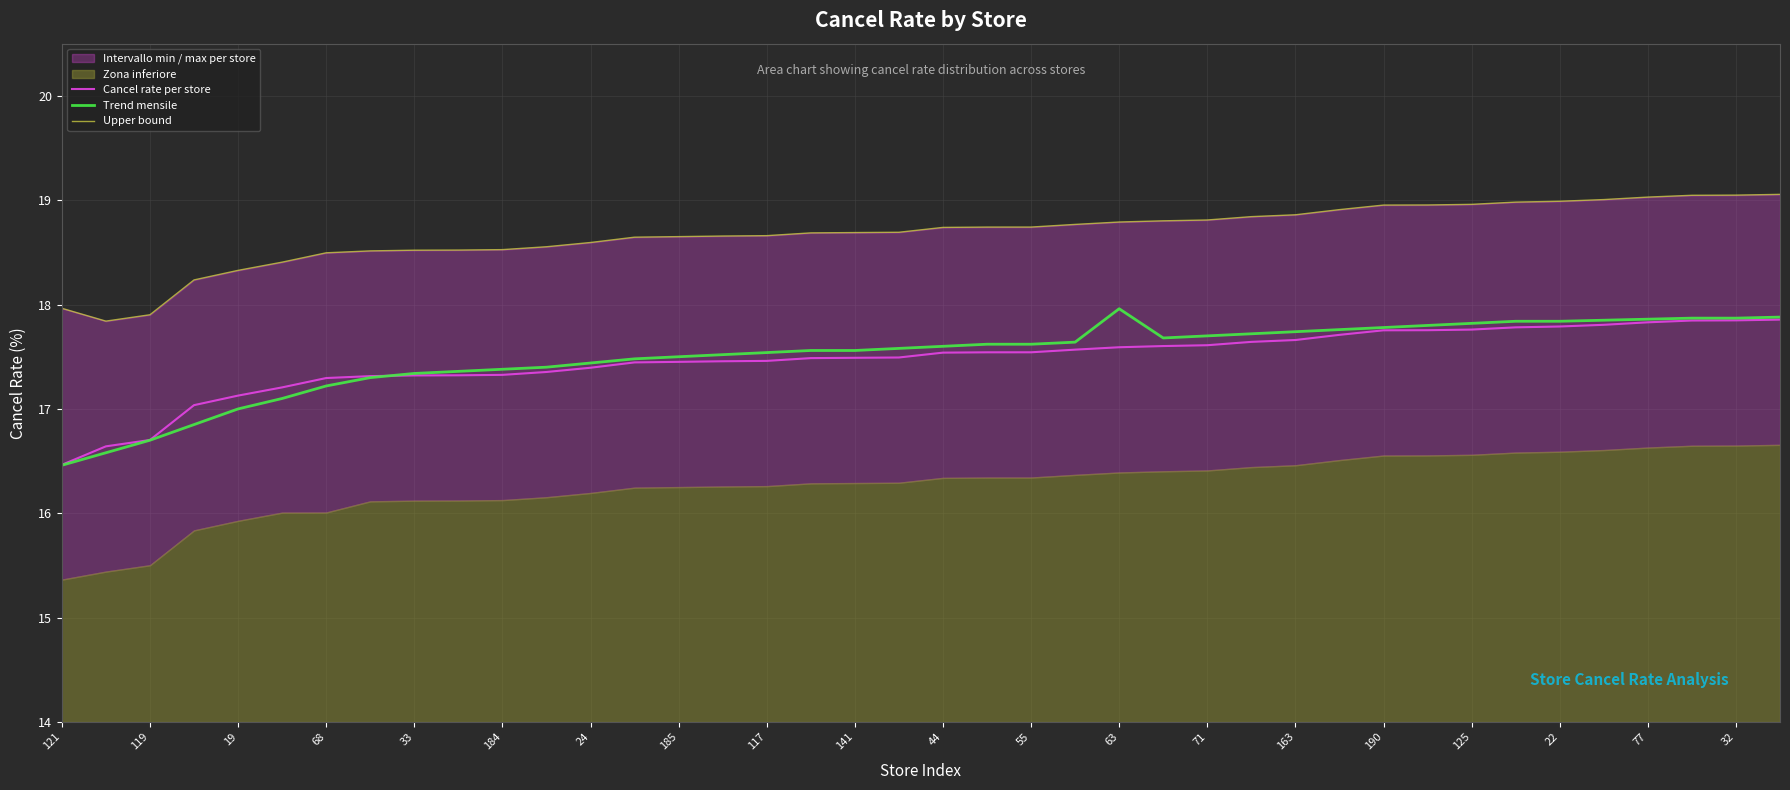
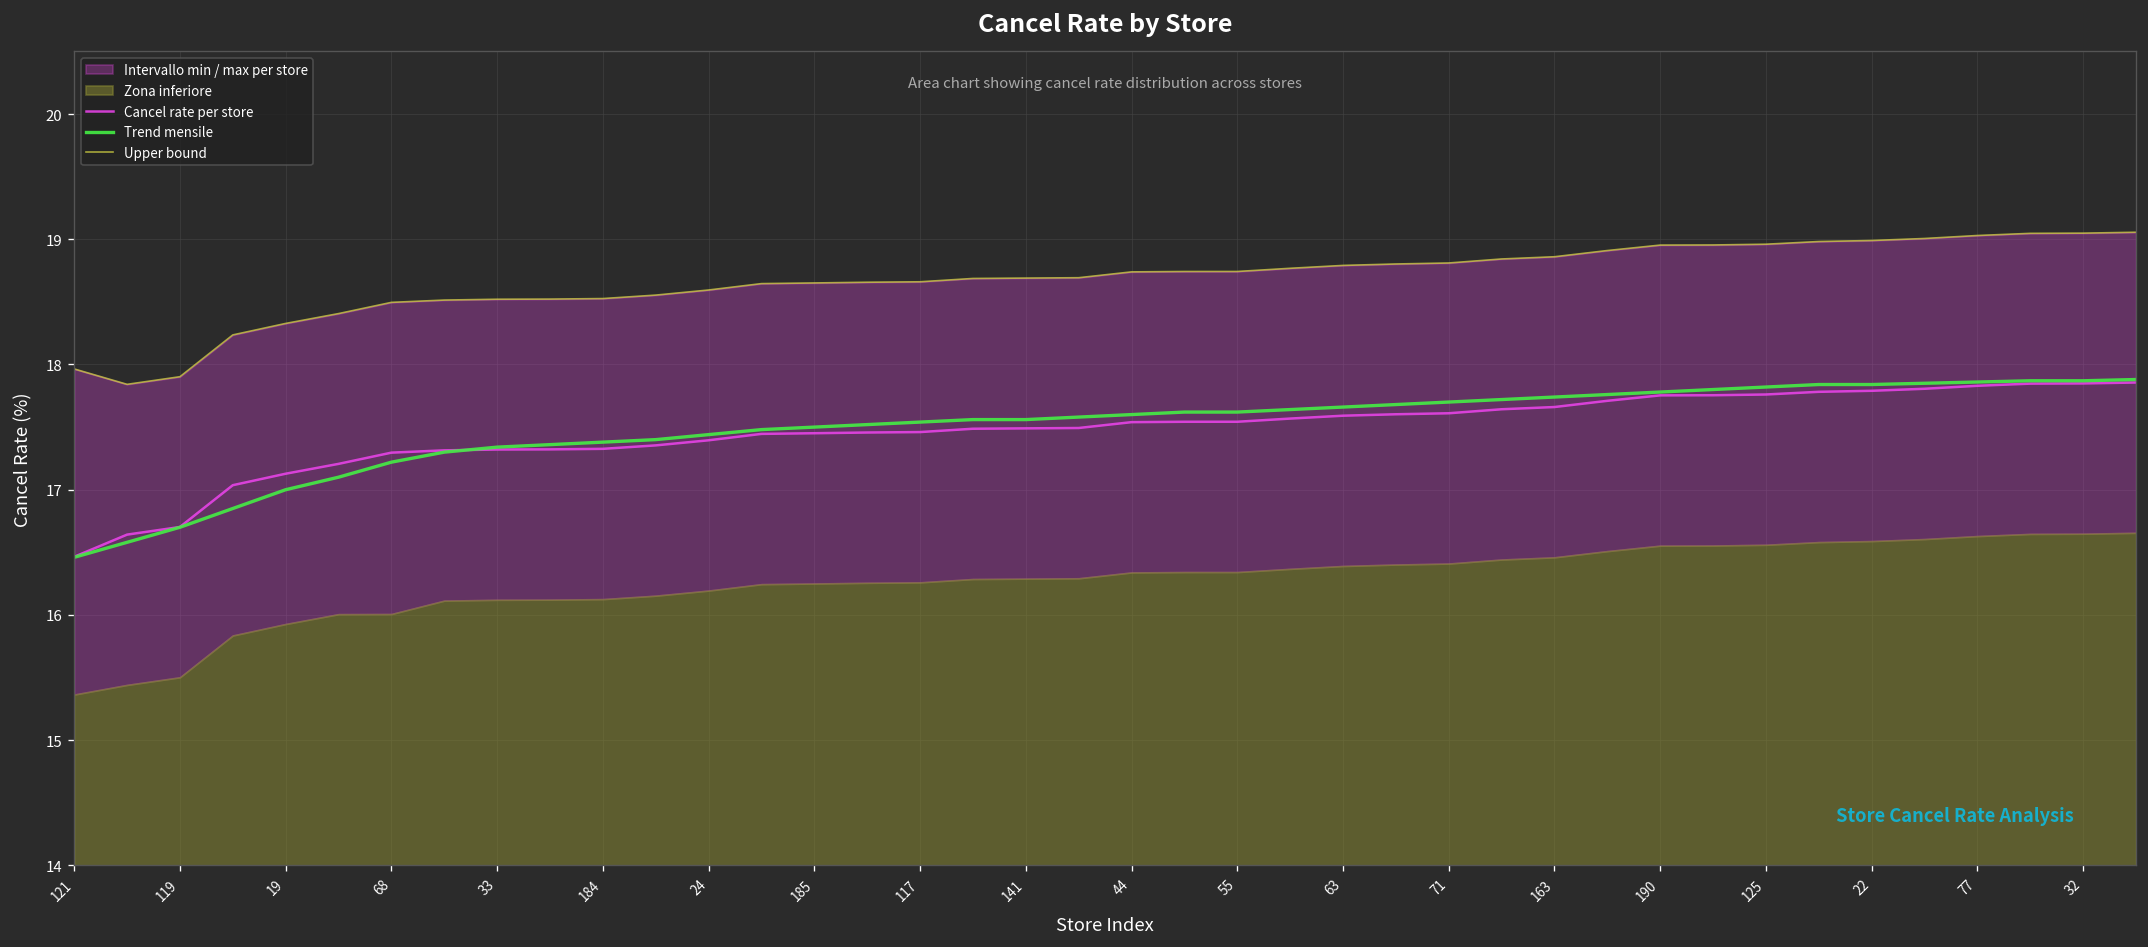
  {
    "Zona inferiore": {
      "121": 15.36,
      "119": 15.50,
      "19": 15.93,
      "68": 16.01,
      "33": 16.12,
      "184": 16.13,
      "24": 16.19,
      "185": 16.25,
      "117": 16.26,
      "141": 16.29,
      "44": 16.34,
      "55": 16.34,
      "63": 16.39,
      "71": 16.41,
      "163": 16.46,
      "190": 16.55,
      "125": 16.56,
      "22": 16.59,
      "77": 16.63,
      "32": 16.65
    },
    "Trend mensile": {
      "19": 17.00,
      "68": 17.22,
      "184": 17.38,
      "24": 17.44,
      "185": 17.50,
      "117": 17.54,
      "141": 17.56,
      "44": 17.60,
      "55": 17.62,
-     "63": 17.96,
+     "63": 17.66,
      "71": 17.70,
      "163": 17.74,
      "190": 17.78,
      "125": 17.82,
      "22": 17.84,
      "77": 17.86
    }
  }
